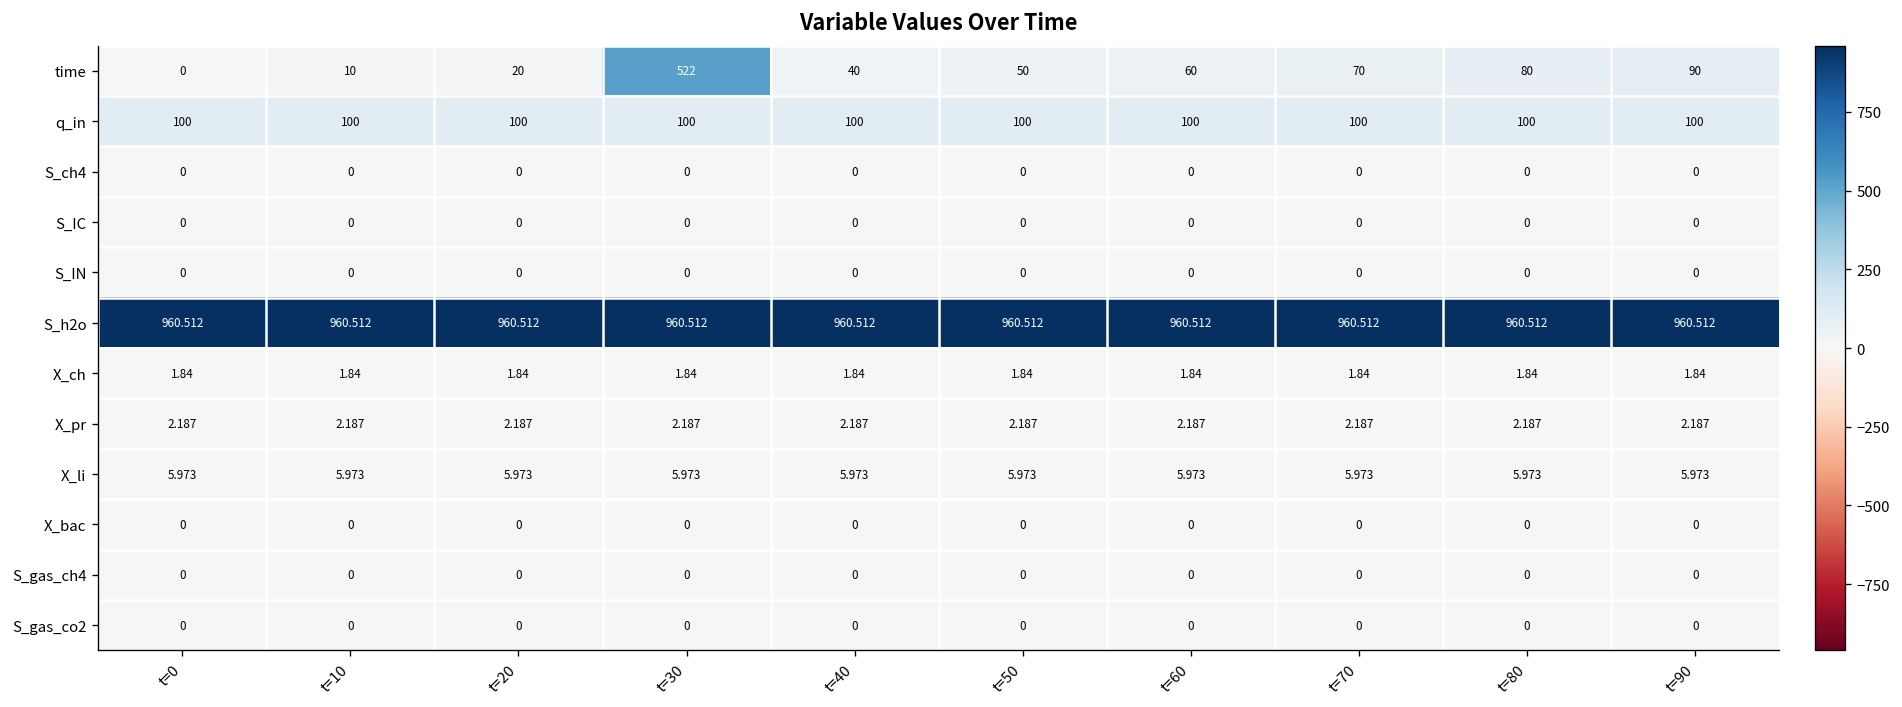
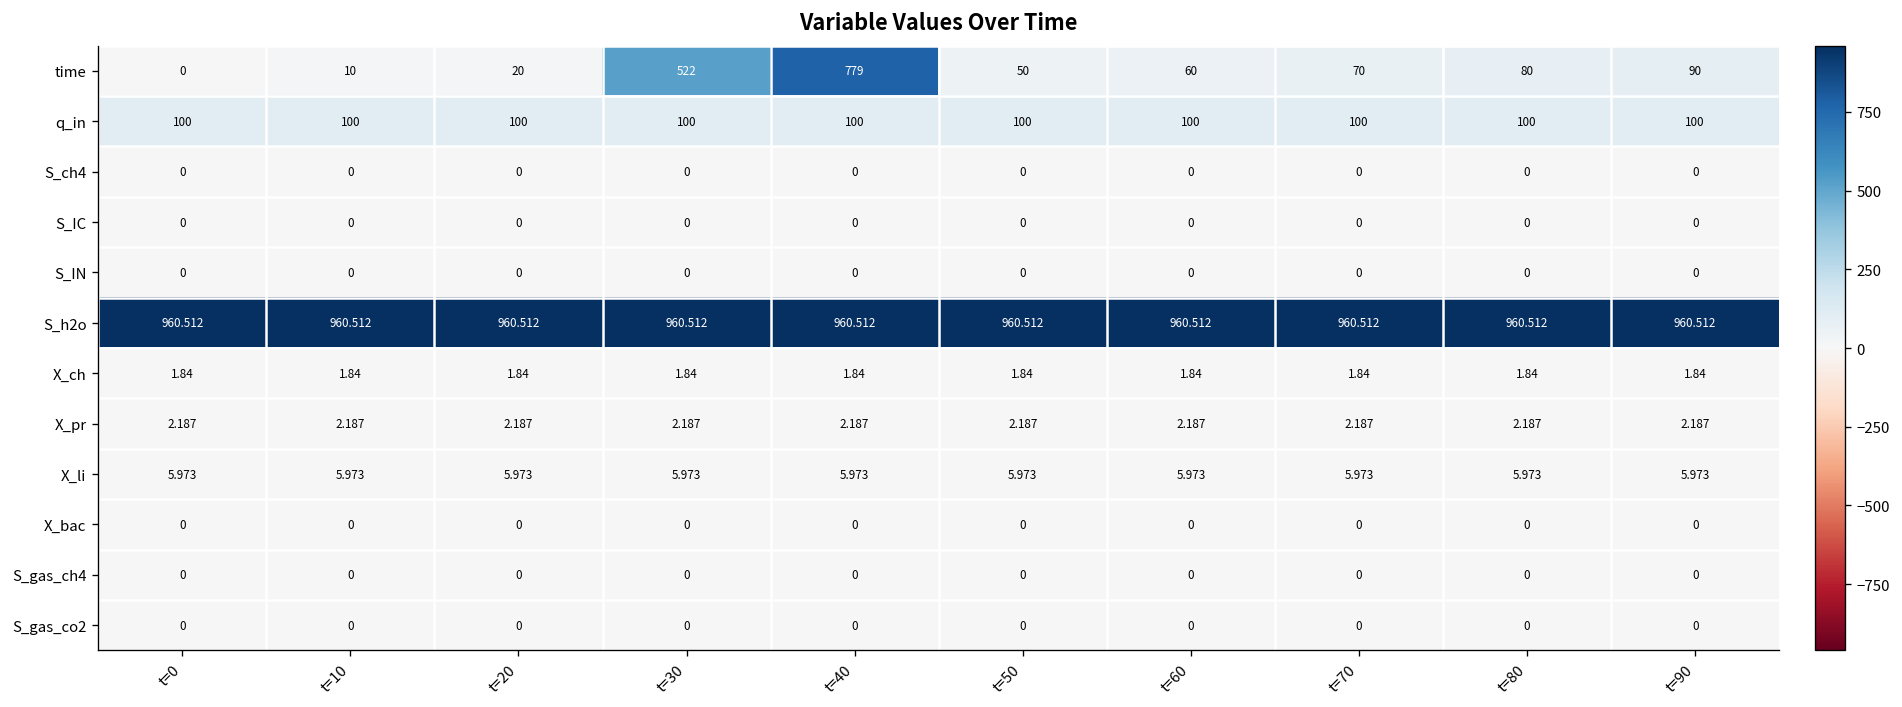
  {
    "time": {
      "t=0": 0,
      "t=10": 10,
      "t=20": 20,
      "t=30": 522,
-     "t=40": 40,
+     "t=40": 779,
      "t=50": 50,
      "t=60": 60,
      "t=70": 70,
      "t=80": 80,
      "t=90": 90
    },
    "q_in": {
      "t=0": 100,
      "t=10": 100,
      "t=20": 100,
      "t=30": 100,
      "t=40": 100,
      "t=50": 100,
      "t=60": 100,
      "t=70": 100,
      "t=80": 100,
      "t=90": 100
    },
    "S_ch4": {
      "t=0": 0,
      "t=10": 0,
      "t=20": 0,
      "t=30": 0,
      "t=40": 0,
      "t=50": 0,
      "t=60": 0,
      "t=70": 0,
      "t=80": 0,
      "t=90": 0
    },
    "S_IC": {
      "t=0": 0,
      "t=10": 0,
      "t=20": 0,
      "t=30": 0,
      "t=40": 0,
      "t=50": 0,
      "t=60": 0,
      "t=70": 0,
      "t=80": 0,
      "t=90": 0
    },
    "S_IN": {
      "t=0": 0,
      "t=10": 0,
      "t=20": 0,
      "t=30": 0,
      "t=40": 0,
      "t=50": 0,
      "t=60": 0,
      "t=70": 0,
      "t=80": 0,
      "t=90": 0
    },
    "S_h2o": {
      "t=0": 960.512,
      "t=10": 960.512,
      "t=20": 960.512,
      "t=30": 960.512,
      "t=40": 960.512,
      "t=50": 960.512,
      "t=60": 960.512,
      "t=70": 960.512,
      "t=80": 960.512,
      "t=90": 960.512
    },
    "X_ch": {
      "t=0": 1.84,
      "t=10": 1.84,
      "t=20": 1.84,
      "t=30": 1.84,
      "t=40": 1.84,
      "t=50": 1.84,
      "t=60": 1.84,
      "t=70": 1.84,
      "t=80": 1.84,
      "t=90": 1.84
    },
    "X_pr": {
      "t=0": 2.187,
      "t=10": 2.187,
      "t=20": 2.187,
      "t=30": 2.187,
      "t=40": 2.187,
      "t=50": 2.187,
      "t=60": 2.187,
      "t=70": 2.187,
      "t=80": 2.187,
      "t=90": 2.187
    },
    "X_li": {
      "t=0": 5.973,
      "t=10": 5.973,
      "t=20": 5.973,
      "t=30": 5.973,
      "t=40": 5.973,
      "t=50": 5.973,
      "t=60": 5.973,
      "t=70": 5.973,
      "t=80": 5.973,
      "t=90": 5.973
    },
    "X_bac": {
      "t=0": 0,
      "t=10": 0,
      "t=20": 0,
      "t=30": 0,
      "t=40": 0,
      "t=50": 0,
      "t=60": 0,
      "t=70": 0,
      "t=80": 0,
      "t=90": 0
    },
    "S_gas_ch4": {
      "t=0": 0,
      "t=10": 0,
      "t=20": 0,
      "t=30": 0,
      "t=40": 0,
      "t=50": 0,
      "t=60": 0,
      "t=70": 0,
      "t=80": 0,
      "t=90": 0
    },
    "S_gas_co2": {
      "t=0": 0,
      "t=10": 0,
      "t=20": 0,
      "t=30": 0,
      "t=40": 0,
      "t=50": 0,
      "t=60": 0,
      "t=70": 0,
      "t=80": 0,
      "t=90": 0
    }
  }
